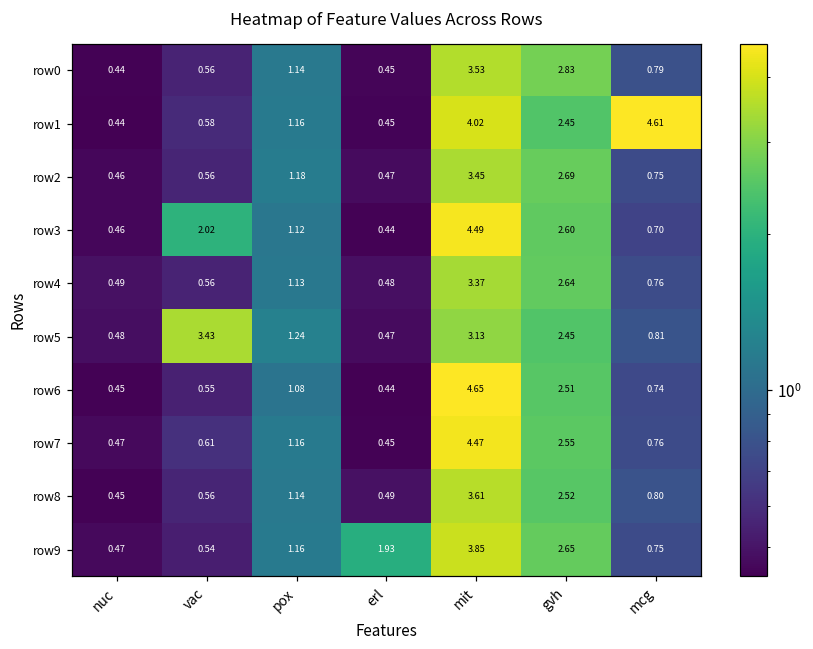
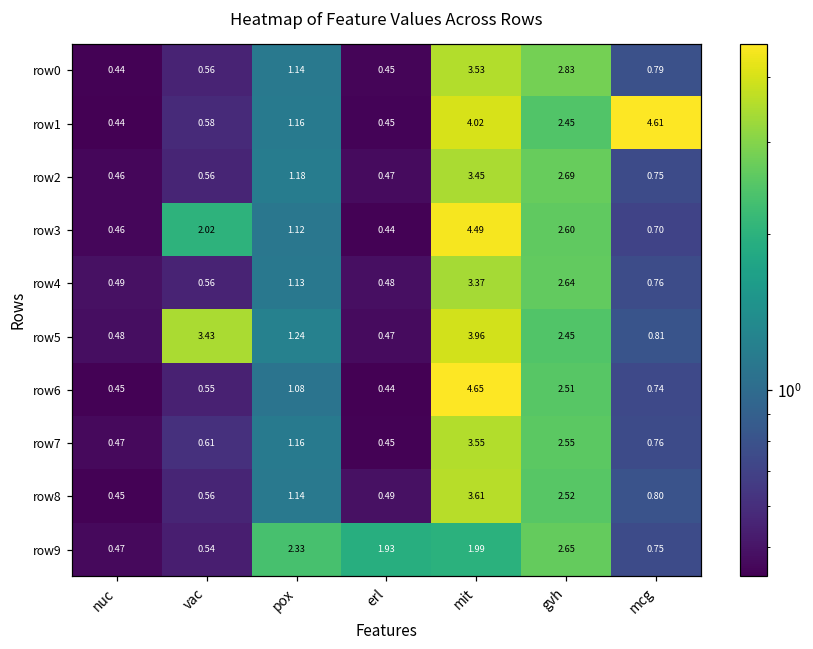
  {
    "row0": {
      "nuc": 0.44,
      "vac": 0.56,
      "pox": 1.14,
      "erl": 0.45,
      "mit": 3.53,
      "gvh": 2.83,
      "mcg": 0.79
    },
    "row1": {
      "nuc": 0.44,
      "vac": 0.58,
      "pox": 1.16,
      "erl": 0.45,
      "mit": 4.02,
      "gvh": 2.45,
      "mcg": 4.61
    },
    "row2": {
      "nuc": 0.46,
      "vac": 0.56,
      "pox": 1.18,
      "erl": 0.47,
      "mit": 3.45,
      "gvh": 2.69,
      "mcg": 0.75
    },
    "row3": {
      "nuc": 0.46,
      "vac": 2.02,
      "pox": 1.12,
      "erl": 0.44,
      "mit": 4.49,
      "gvh": 2.60,
      "mcg": 0.70
    },
    "row4": {
      "nuc": 0.49,
      "vac": 0.56,
      "pox": 1.13,
      "erl": 0.48,
      "mit": 3.37,
      "gvh": 2.64,
      "mcg": 0.76
    },
    "row5": {
      "nuc": 0.48,
      "vac": 3.43,
      "pox": 1.24,
      "erl": 0.47,
-     "mit": 3.13,
+     "mit": 3.96,
      "gvh": 2.45,
      "mcg": 0.81
    },
    "row6": {
      "nuc": 0.45,
      "vac": 0.55,
      "pox": 1.08,
      "erl": 0.44,
      "mit": 4.65,
      "gvh": 2.51,
      "mcg": 0.74
    },
    "row7": {
      "nuc": 0.47,
      "vac": 0.61,
      "pox": 1.16,
      "erl": 0.45,
-     "mit": 4.47,
+     "mit": 3.55,
      "gvh": 2.55,
      "mcg": 0.76
    },
    "row8": {
      "nuc": 0.45,
      "vac": 0.56,
      "pox": 1.14,
      "erl": 0.49,
      "mit": 3.61,
      "gvh": 2.52,
      "mcg": 0.80
    },
    "row9": {
      "nuc": 0.47,
      "vac": 0.54,
-     "pox": 1.16,
+     "pox": 2.33,
      "erl": 1.93,
-     "mit": 3.85,
+     "mit": 1.99,
      "gvh": 2.65,
      "mcg": 0.75
    }
  }
